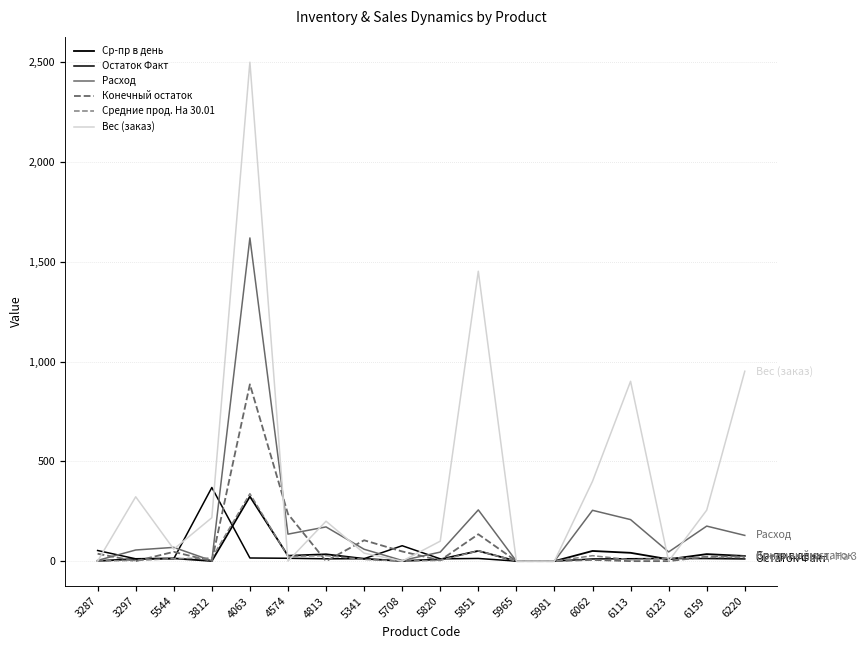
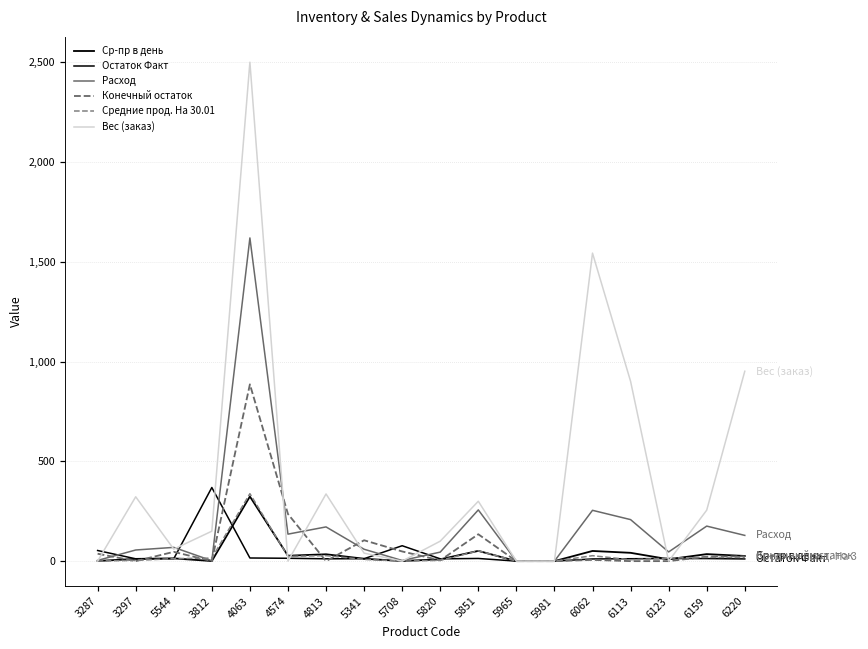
  {
    "Вес (заказ)": {
      "3297": "320",
-     "3812": "220",
+     "3812": "150",
      "4063": "2,500",
      "4574": "0",
-     "4813": "200",
+     "4813": "340",
      "5341": "40",
      "5820": "100",
-     "5851": "1,450",
-     "6062": "400",
+     "5851": "300",
+     "6062": "1,540",
      "6113": "900",
      "6159": "260",
      "6220": "950"
    }
  }
